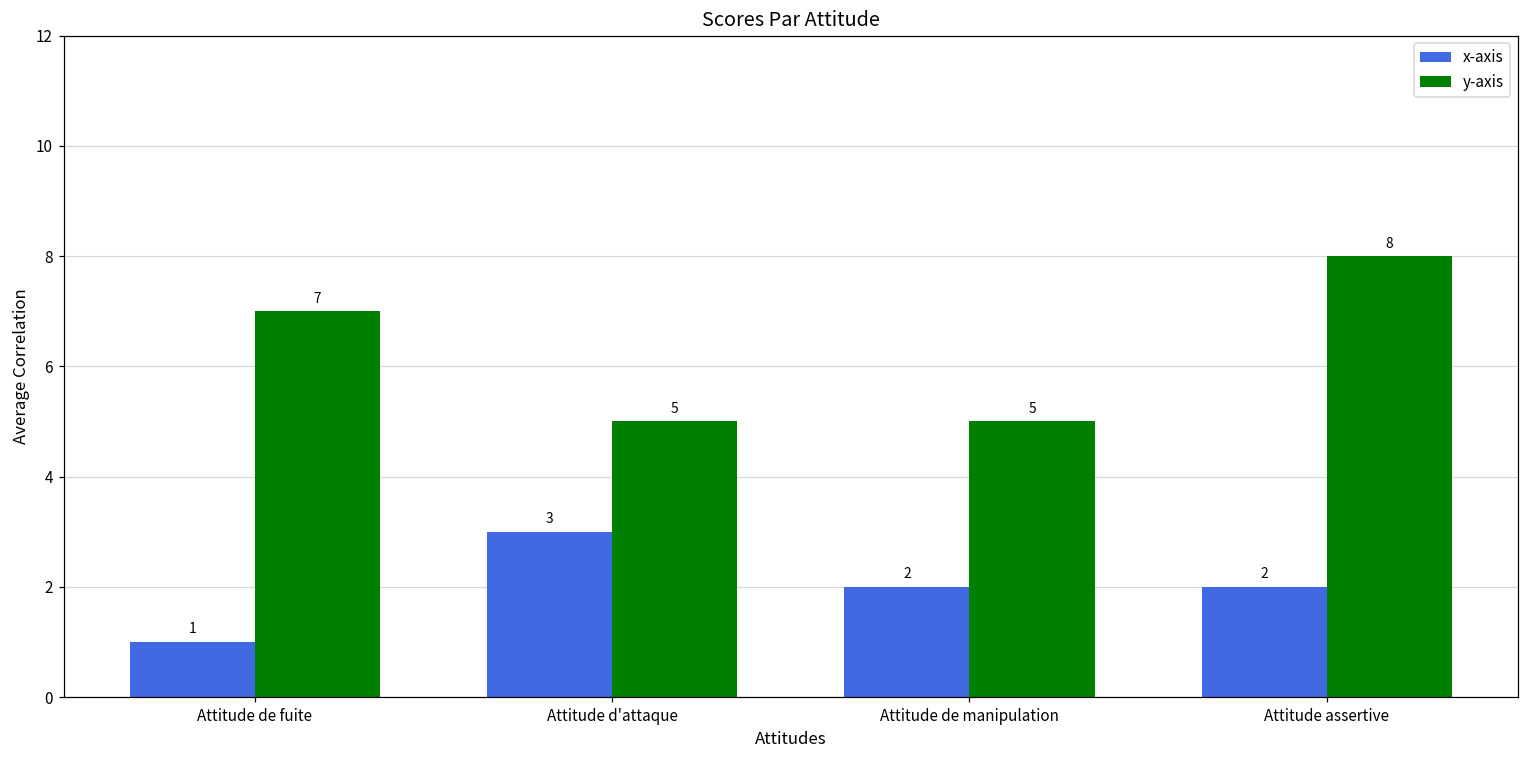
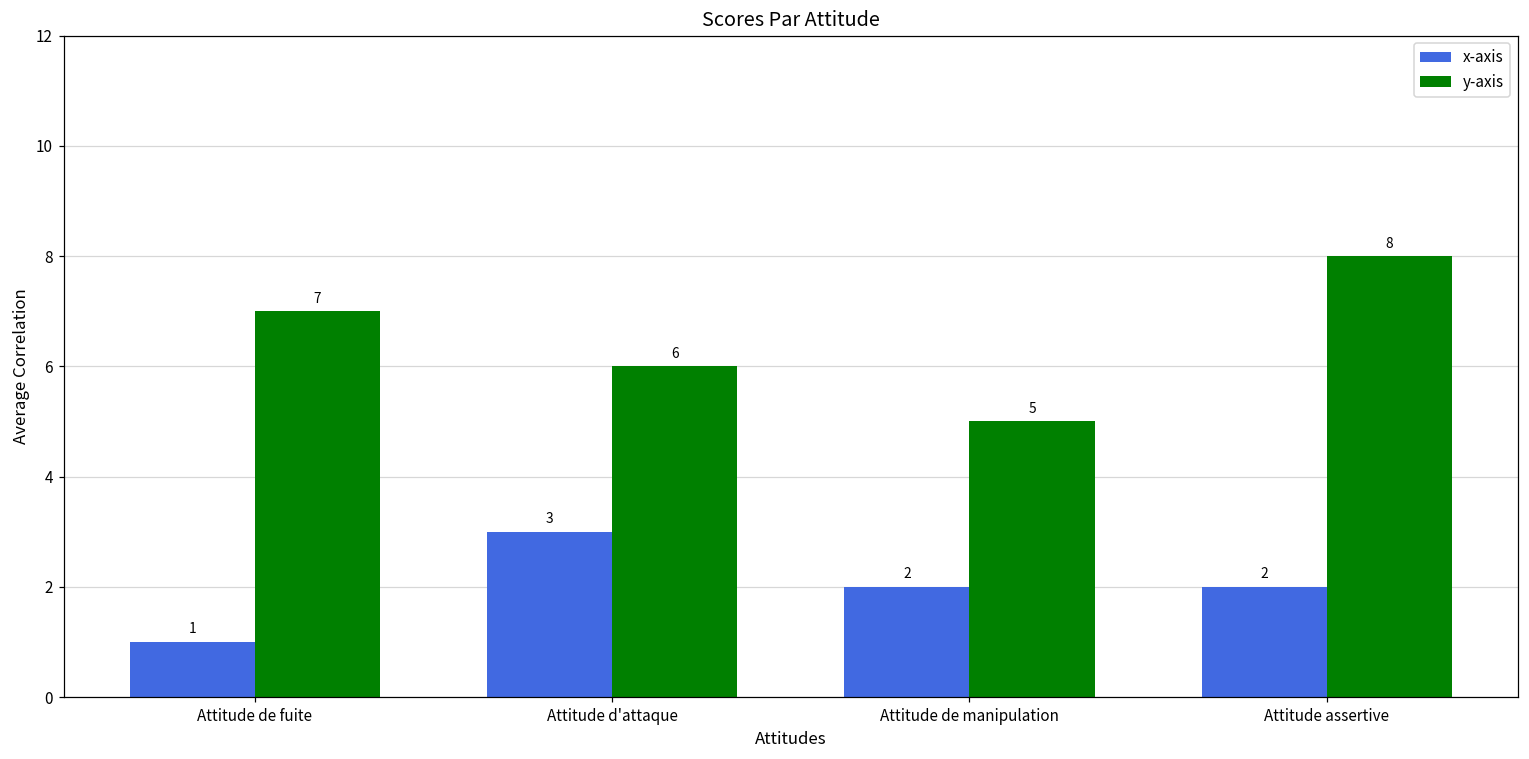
  {
    "x-axis": {
      "Attitude de fuite": 1,
      "Attitude d'attaque": 3,
      "Attitude de manipulation": 2,
      "Attitude assertive": 2
    },
    "y-axis": {
      "Attitude de fuite": 7,
-     "Attitude d'attaque": 5,
+     "Attitude d'attaque": 6,
      "Attitude de manipulation": 5,
      "Attitude assertive": 8
    }
  }
